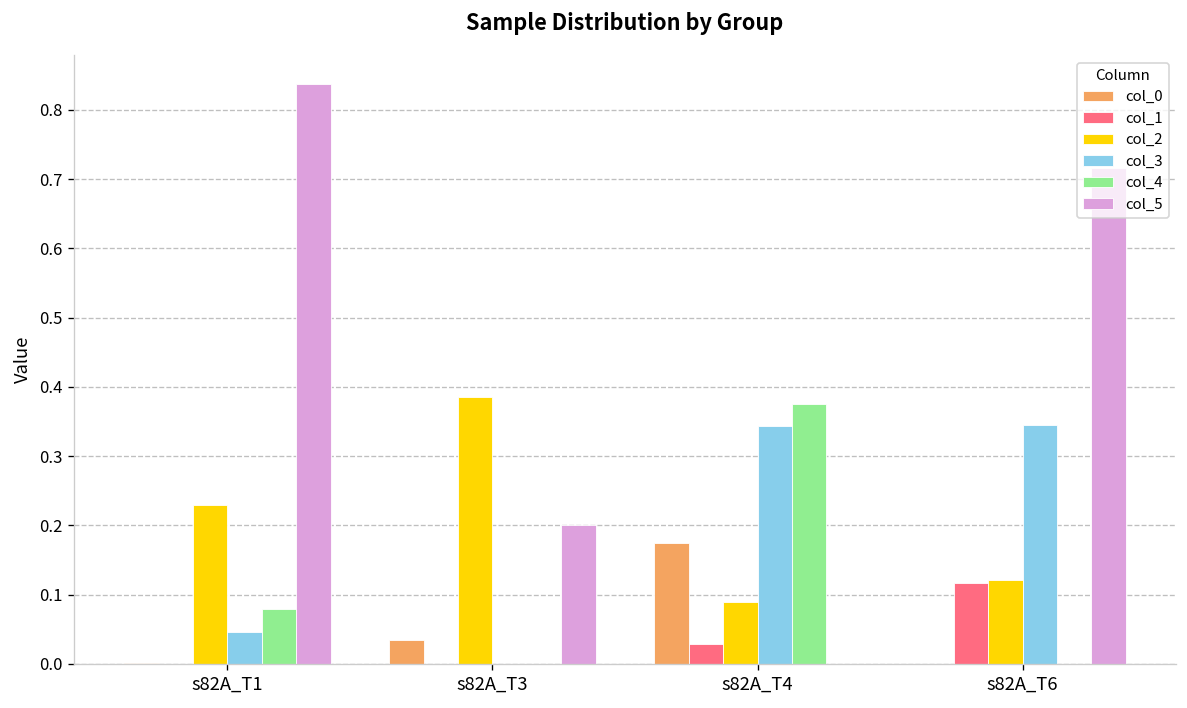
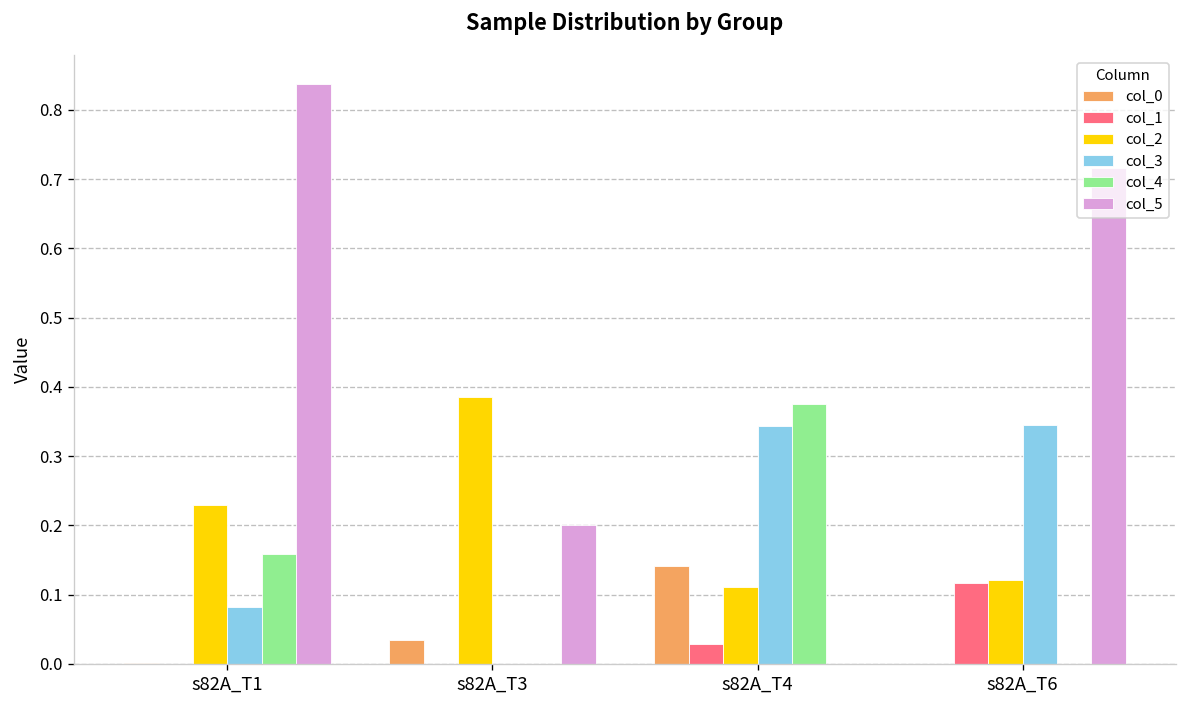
  {
    "col_0": {
      "s82A_T3": 0.04,
-     "s82A_T4": 0.17
+     "s82A_T4": 0.14
    },
    "col_1": {
      "s82A_T4": 0.03,
      "s82A_T6": 0.12
    },
    "col_2": {
      "s82A_T1": 0.23,
      "s82A_T3": 0.39,
-     "s82A_T4": 0.09,
+     "s82A_T4": 0.11,
      "s82A_T6": 0.12
    },
    "col_3": {
-     "s82A_T1": 0.05,
+     "s82A_T1": 0.08,
      "s82A_T4": 0.34,
      "s82A_T6": 0.35
    },
    "col_4": {
-     "s82A_T1": 0.08,
+     "s82A_T1": 0.16,
      "s82A_T4": 0.37
    },
    "col_5": {
      "s82A_T1": 0.84,
      "s82A_T3": 0.20
    }
  }
